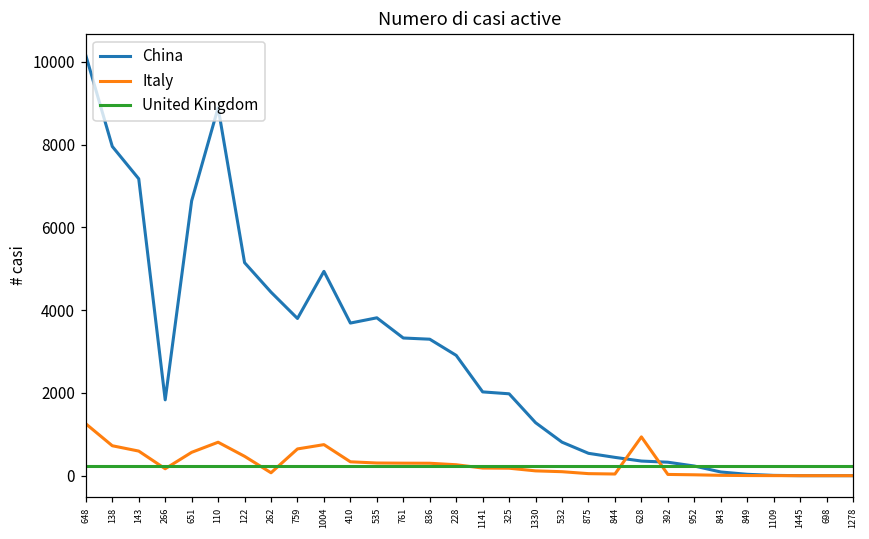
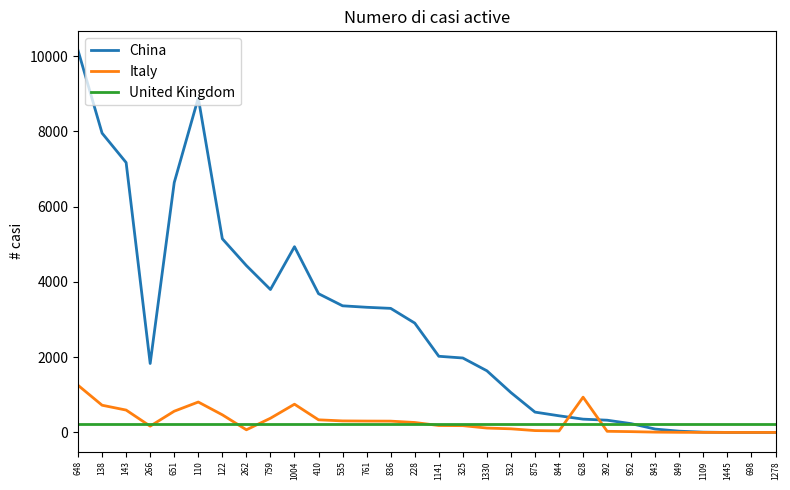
  {
    "China": {
      "648": 10200,
      "138": 8000,
      "143": 7200,
      "266": 1800,
      "651": 6600,
      "122": 5100,
      "262": 4400,
      "759": 3800,
      "1004": 4900,
      "410": 3700,
-     "535": 3800,
+     "535": 3400,
      "761": 3300,
      "836": 3300,
      "228": 2900,
      "1141": 2000,
      "325": 2000,
-     "1330": 1300,
-     "532": 800,
+     "1330": 1600,
+     "532": 1100,
      "875": 500,
      "844": 400,
      "628": 400,
      "392": 300,
      "843": 100
    },
    "Italy": {
      "648": 1300,
      "138": 700,
      "143": 600,
      "651": 600,
      "110": 800,
      "122": 500,
      "262": 100,
-     "759": 600,
+     "759": 400,
      "1004": 800,
      "410": 300,
      "535": 300,
      "1330": 100,
      "532": 100,
      "875": 0,
      "844": 0,
      "628": 900,
      "392": 0,
      "952": 0,
      "843": 0
    },
    "United Kingdom": {
      "648": 200,
      "138": 200,
      "143": 200,
      "651": 200,
      "110": 200,
      "122": 200,
      "262": 200,
      "759": 200,
      "1004": 200,
      "410": 200,
      "535": 200,
      "1330": 200,
      "532": 200,
      "875": 200,
      "844": 200,
      "628": 200,
      "392": 200,
      "843": 200,
      "849": 200,
      "1109": 200,
      "1445": 200,
      "698": 200,
      "1278": 200
    }
  }
